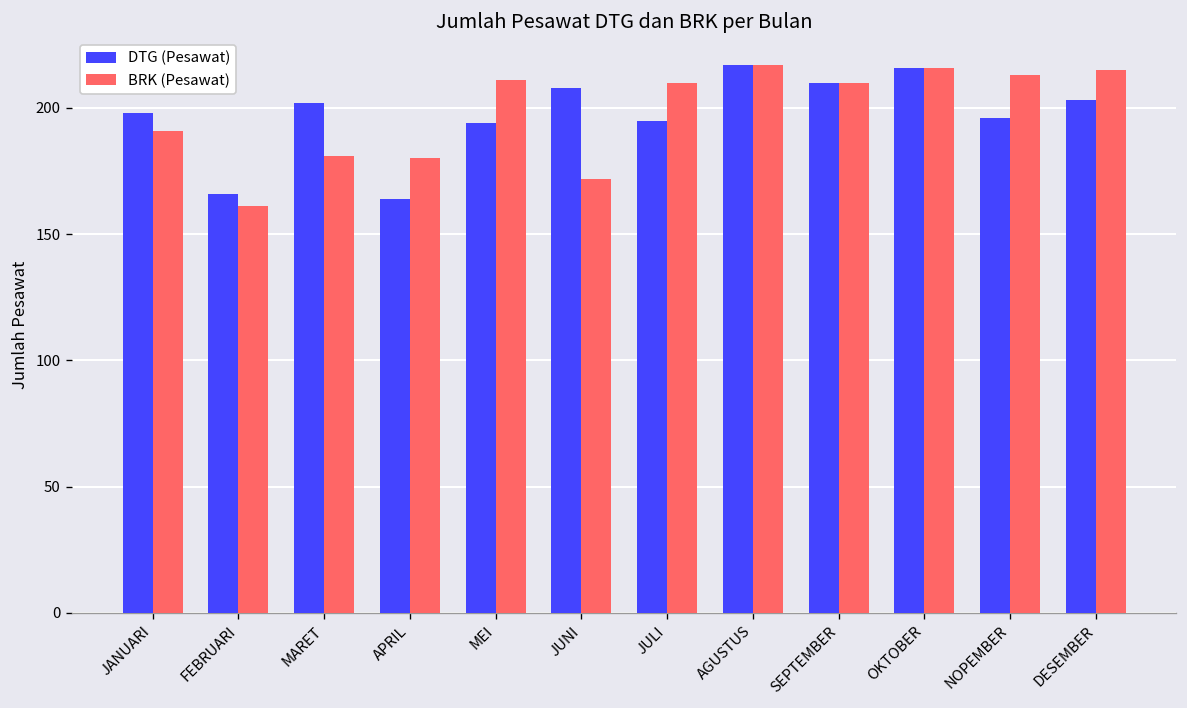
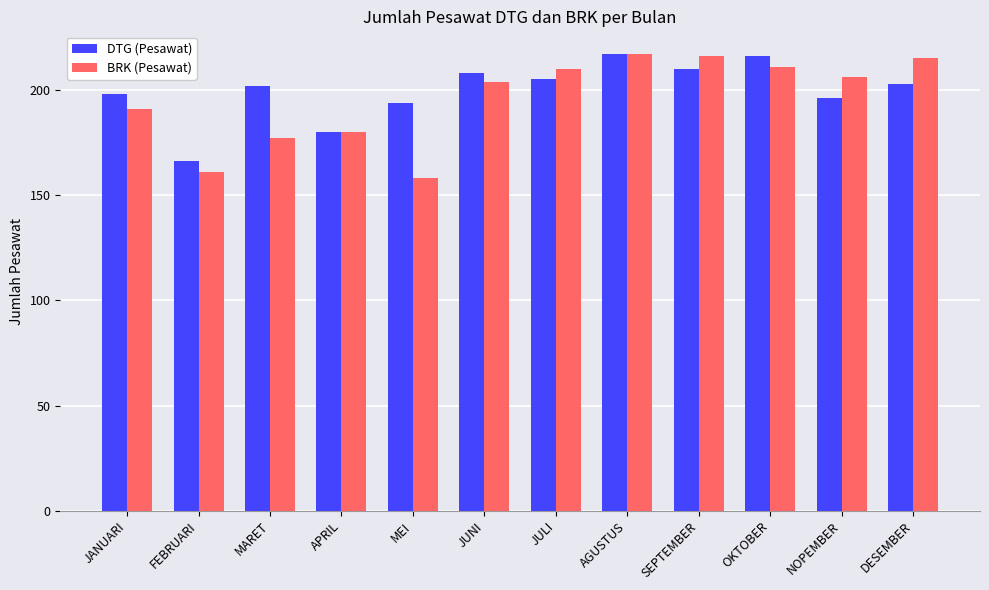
  {
    "DTG (Pesawat)": {
      "JANUARI": 198,
      "FEBRUARI": 166,
      "MARET": 202,
-     "APRIL": 164,
+     "APRIL": 180,
      "MEI": 194,
      "JUNI": 208,
-     "JULI": 195,
+     "JULI": 205,
      "AGUSTUS": 217,
      "SEPTEMBER": 210,
      "OKTOBER": 216,
      "NOPEMBER": 196,
      "DESEMBER": 203
    },
    "BRK (Pesawat)": {
      "JANUARI": 191,
      "FEBRUARI": 161,
-     "MARET": 181,
+     "MARET": 177,
      "APRIL": 180,
-     "MEI": 211,
-     "JUNI": 172,
+     "MEI": 158,
+     "JUNI": 204,
      "JULI": 210,
      "AGUSTUS": 217,
-     "SEPTEMBER": 210,
-     "OKTOBER": 216,
-     "NOPEMBER": 213,
+     "SEPTEMBER": 216,
+     "OKTOBER": 211,
+     "NOPEMBER": 206,
      "DESEMBER": 215
    }
  }
